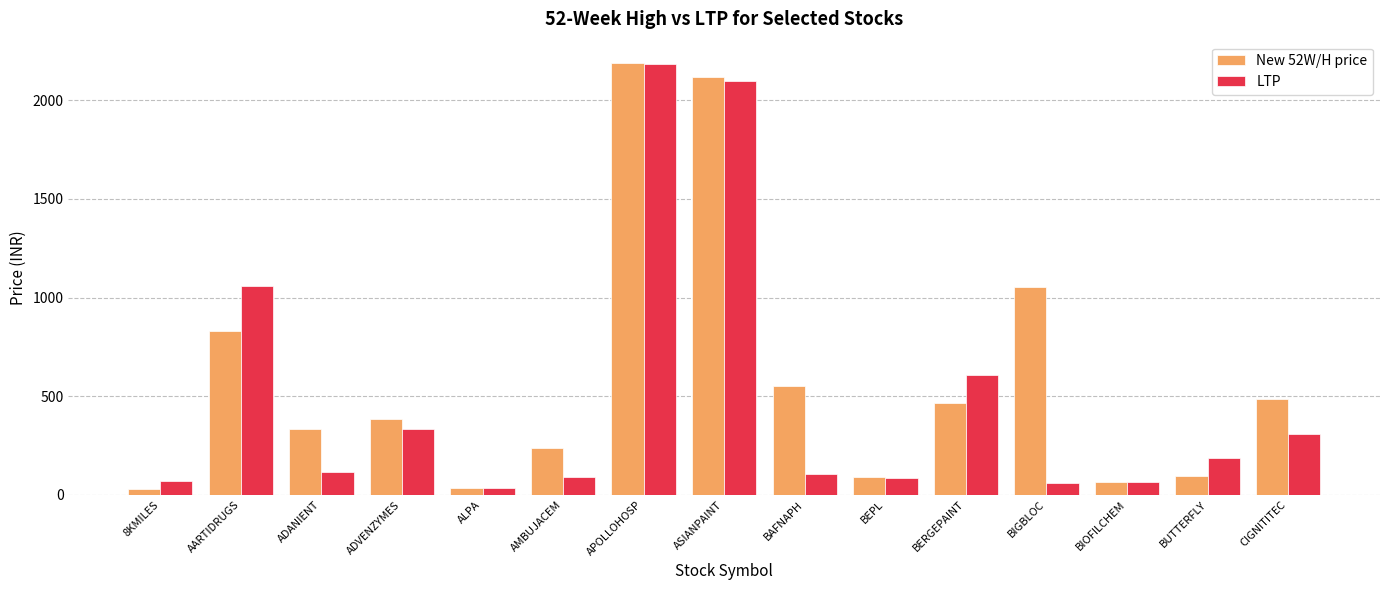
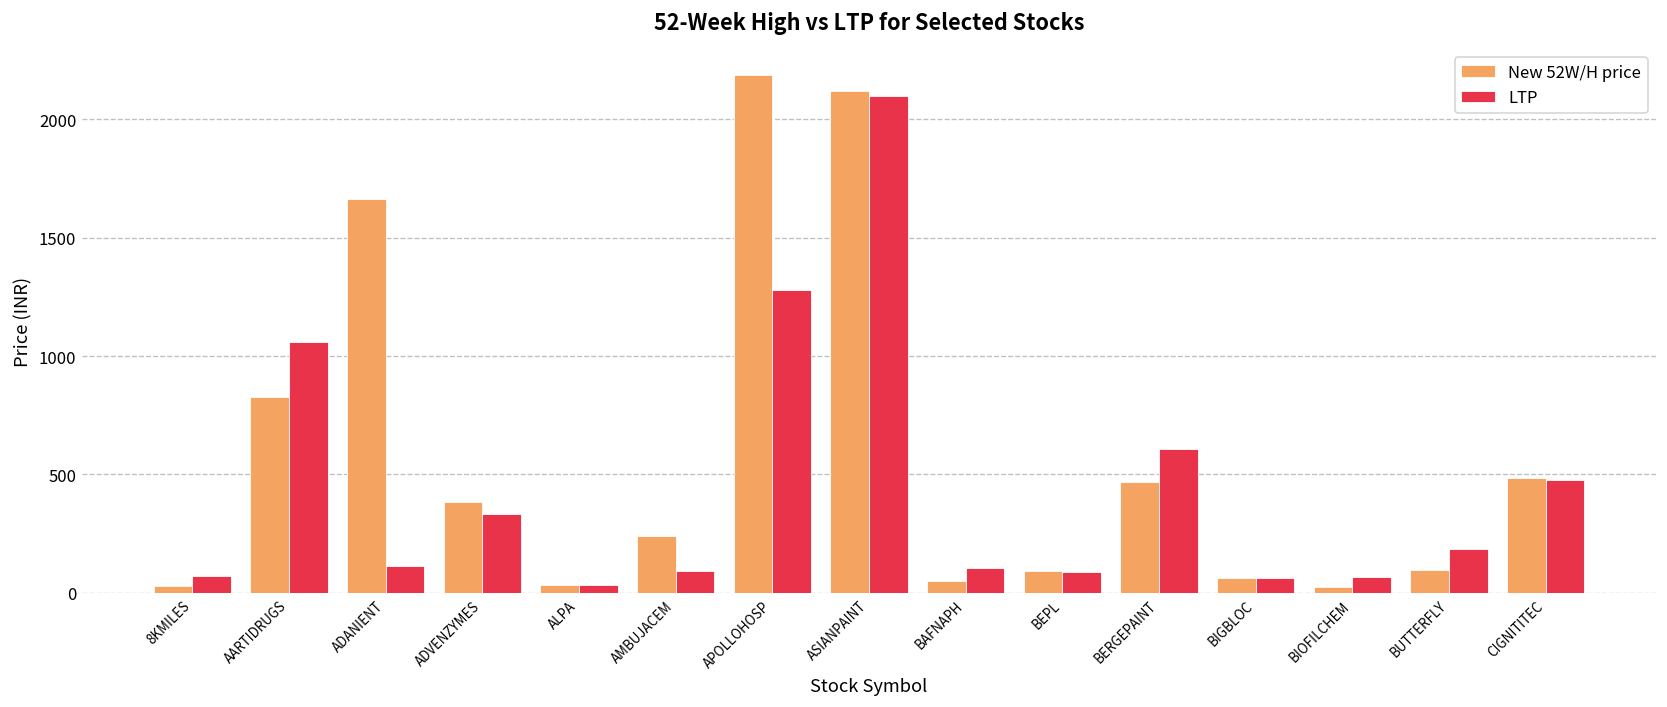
  {
    "New 52W/H price": {
      "8KMILES": 30,
      "AARTIDRUGS": 830,
-     "ADANIENT": 340,
+     "ADANIENT": 1670,
      "ADVENZYMES": 380,
      "ALPA": 30,
      "AMBUJACEM": 240,
      "APOLLOHOSP": 2190,
      "ASIANPAINT": 2120,
-     "BAFNAPH": 550,
+     "BAFNAPH": 50,
      "BEPL": 90,
      "BERGEPAINT": 470,
-     "BIGBLOC": 1050,
-     "BIOFILCHEM": 70,
+     "BIGBLOC": 60,
+     "BIOFILCHEM": 20,
      "BUTTERFLY": 100,
      "CIGNITITEC": 480
    },
    "LTP": {
      "8KMILES": 70,
      "AARTIDRUGS": 1060,
      "ADANIENT": 110,
      "ADVENZYMES": 330,
      "ALPA": 30,
      "AMBUJACEM": 90,
-     "APOLLOHOSP": 2190,
+     "APOLLOHOSP": 1280,
      "ASIANPAINT": 2100,
      "BAFNAPH": 100,
      "BEPL": 90,
      "BERGEPAINT": 610,
      "BIGBLOC": 60,
      "BIOFILCHEM": 70,
      "BUTTERFLY": 180,
-     "CIGNITITEC": 310
+     "CIGNITITEC": 480
    }
  }
